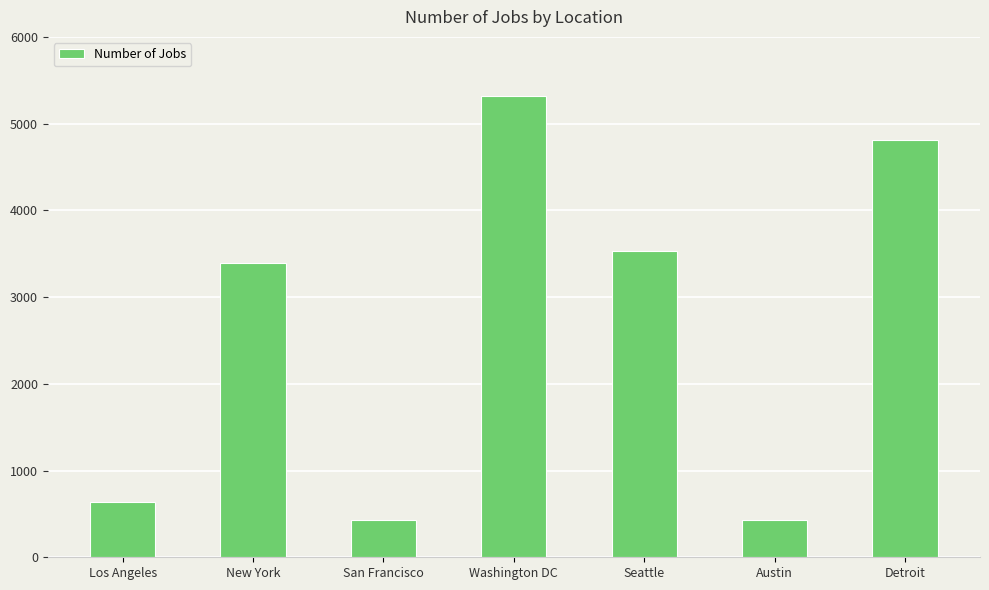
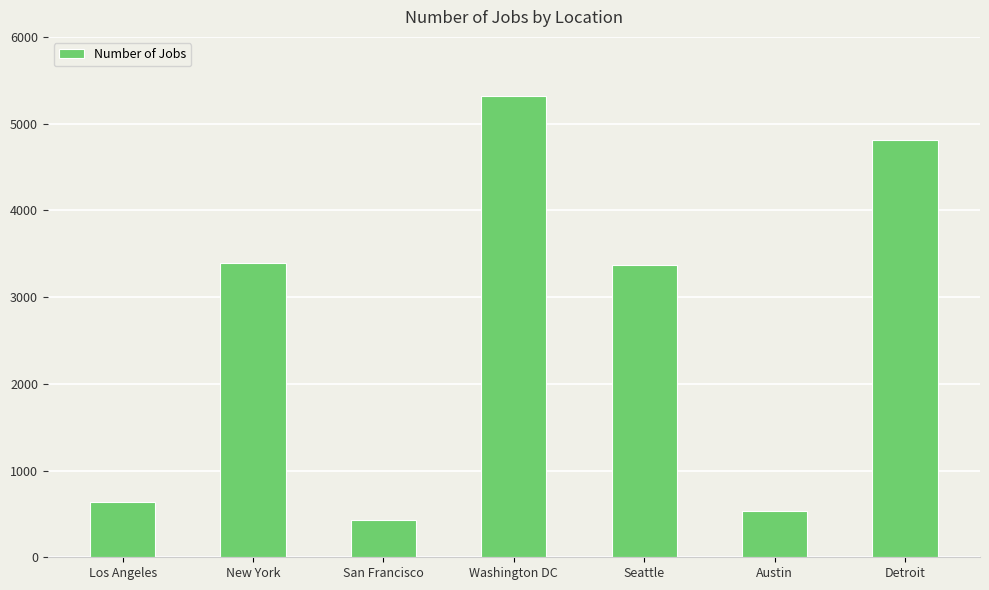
  {
    "Los Angeles": 600,
    "New York": 3400,
    "San Francisco": 400,
    "Washington DC": 5300,
-   "Seattle": 3500,
-   "Austin": 400,
+   "Seattle": 3400,
+   "Austin": 500,
    "Detroit": 4800
  }
